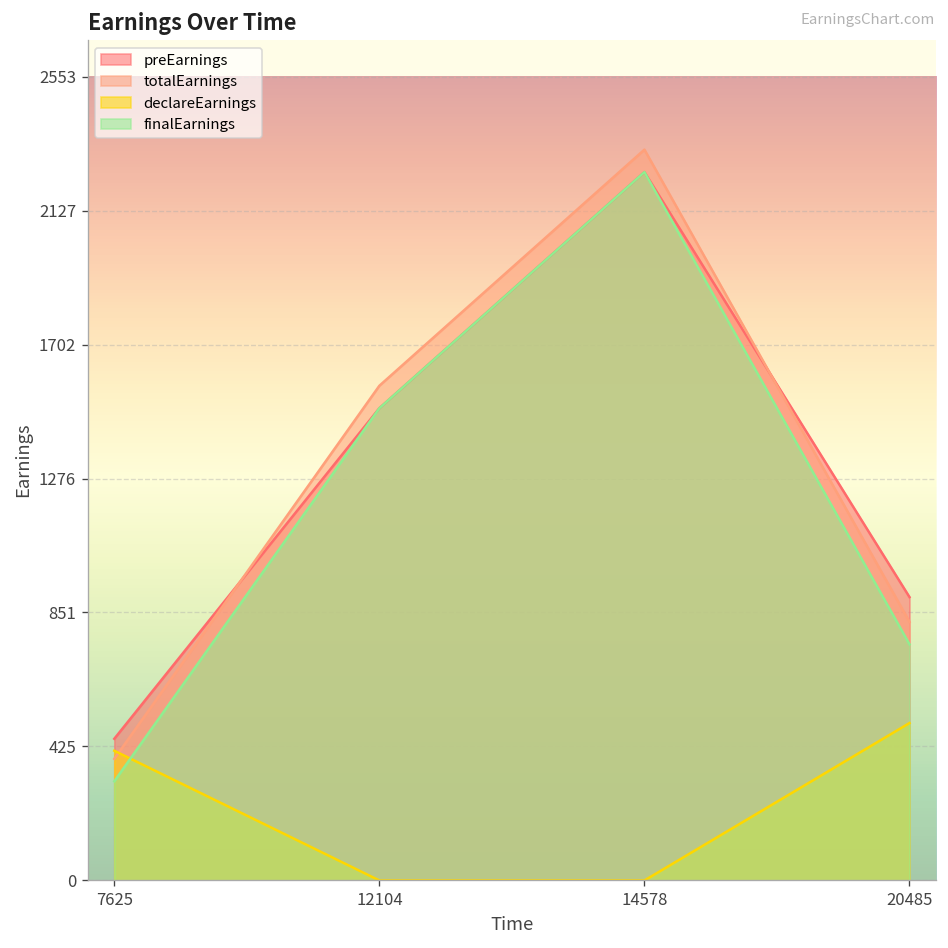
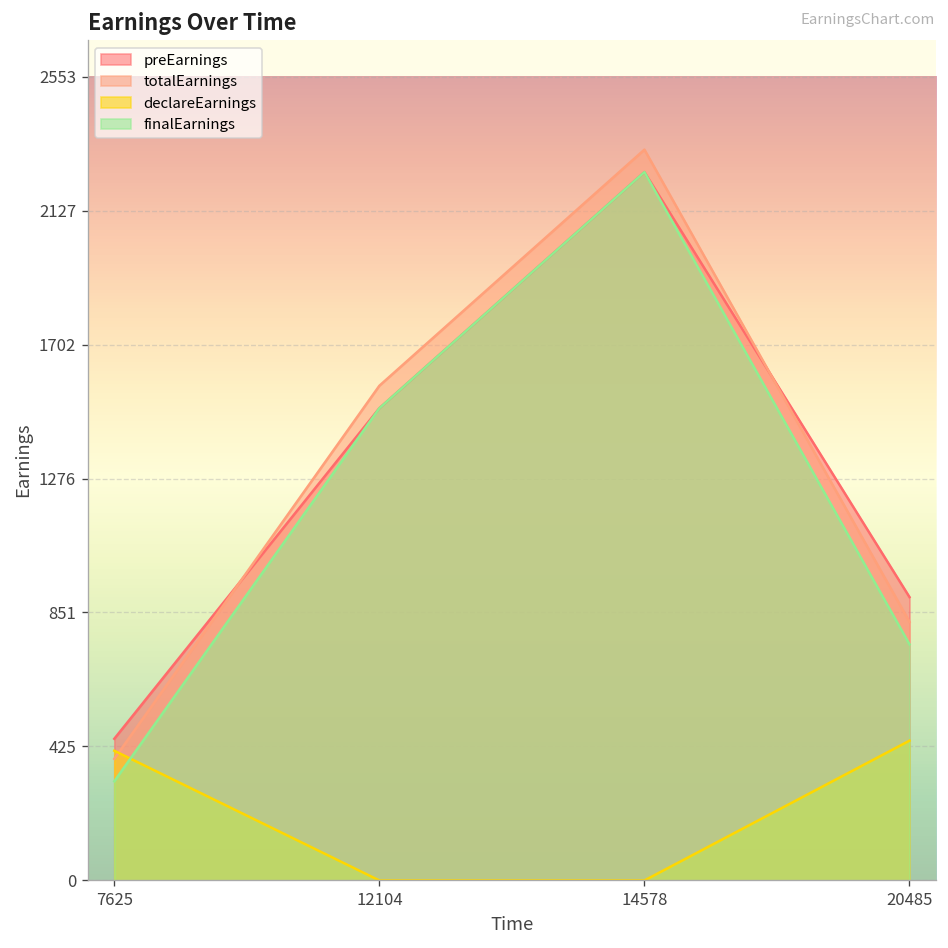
  {
    "declareEarnings": {
      "7625": 410,
      "12104": 0,
      "14578": 0,
-     "20485": 500
+     "20485": 440
    },
    "finalEarnings": {
      "7625": 320,
      "20485": 750
    }
  }
